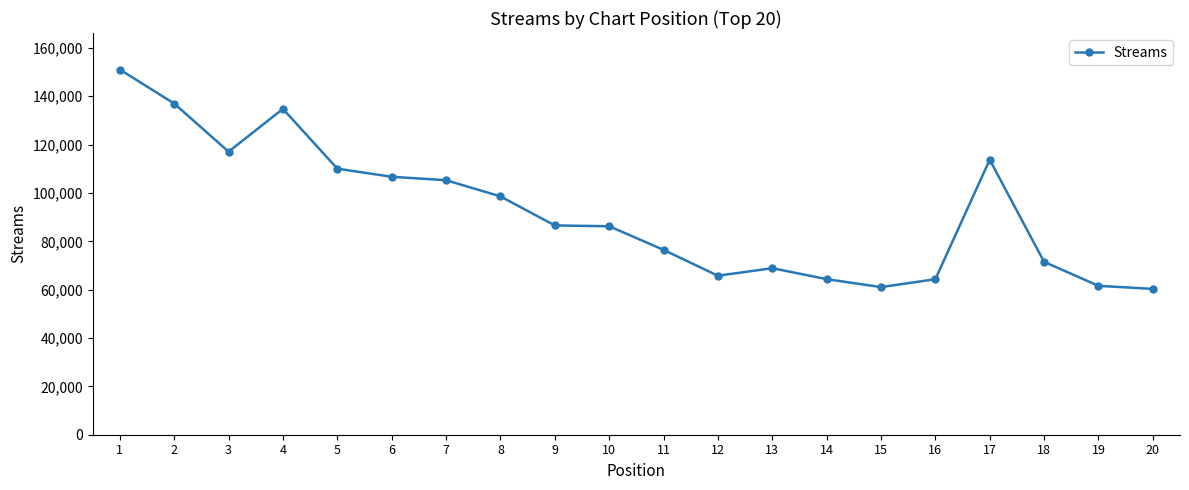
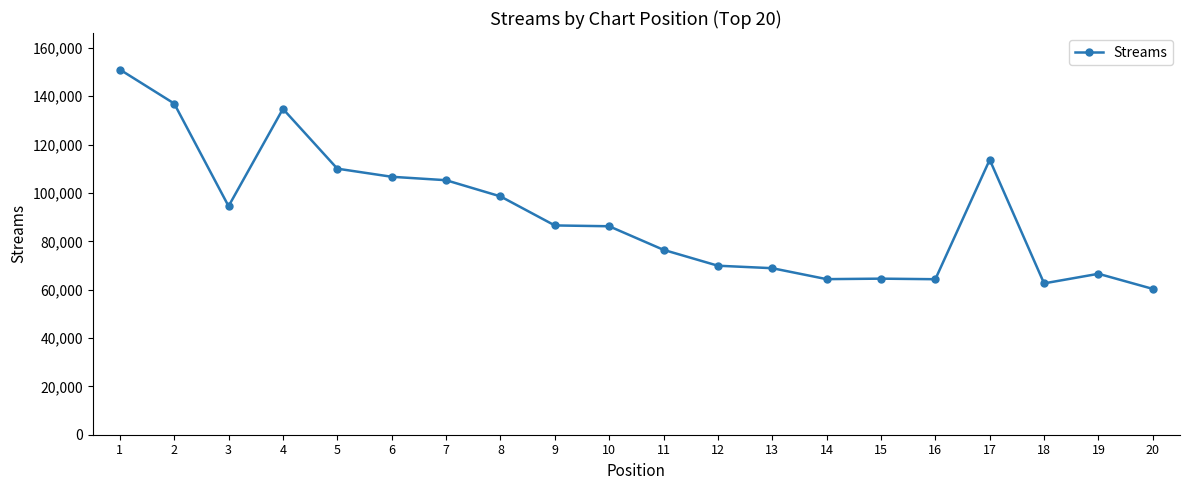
  {
    "1": "151,000",
    "2": "137,000",
-   "3": "117,000",
+   "3": "95,000",
    "4": "135,000",
    "5": "110,000",
    "6": "107,000",
    "7": "105,000",
    "8": "99,000",
    "9": "87,000",
    "10": "86,000",
    "11": "76,000",
-   "12": "66,000",
+   "12": "70,000",
    "13": "69,000",
    "14": "64,000",
-   "15": "61,000",
+   "15": "65,000",
    "16": "64,000",
    "17": "114,000",
-   "18": "72,000",
-   "19": "62,000",
+   "18": "63,000",
+   "19": "67,000",
    "20": "60,000"
  }
